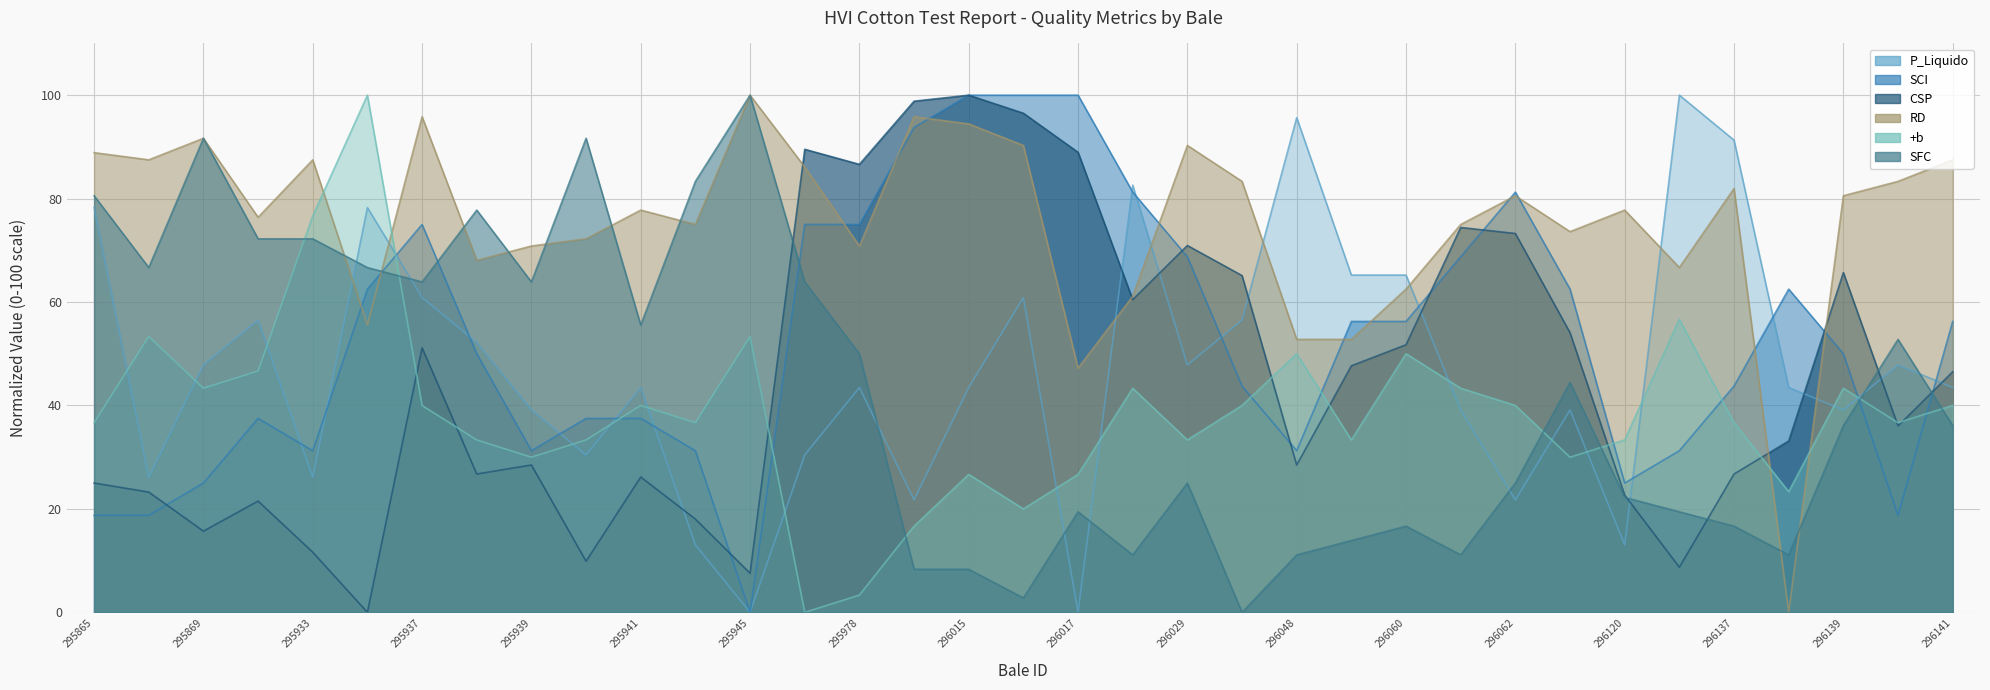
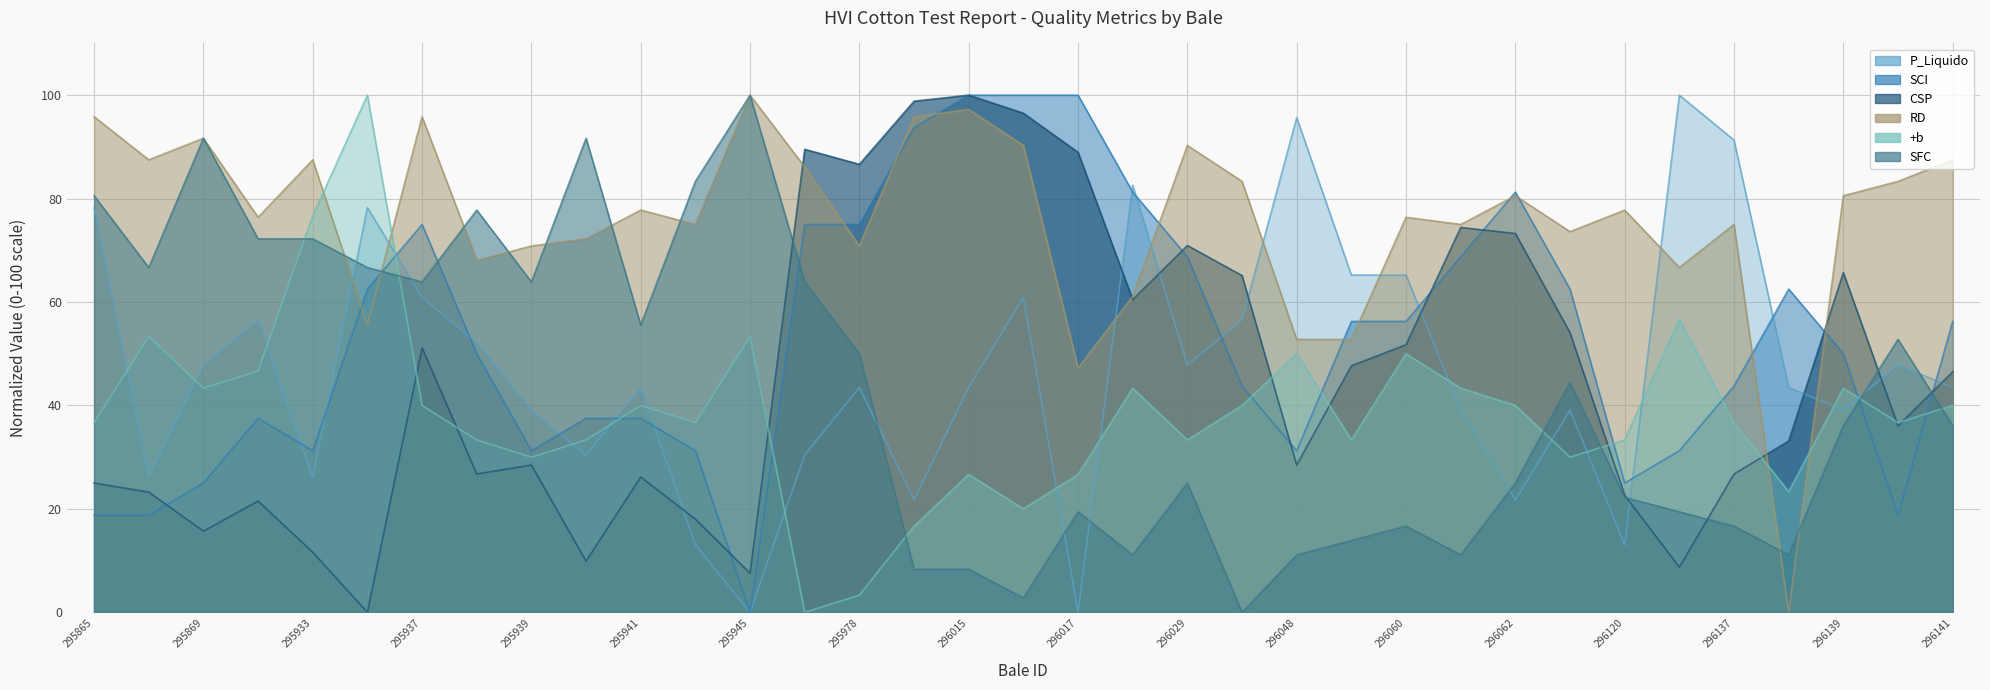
  {
    "RD": {
-     "295865": 89,
+     "295865": 96,
      "295933": 87,
      "295937": 96,
      "295939": 71,
      "295941": 78,
      "295978": 71,
-     "296015": 94,
+     "296015": 97,
      "296017": 47,
      "296029": 90,
      "296048": 53,
-     "296060": 62,
+     "296060": 76,
      "296062": 81,
      "296120": 78,
-     "296137": 82,
+     "296137": 75,
      "296139": 81
    }
  }
